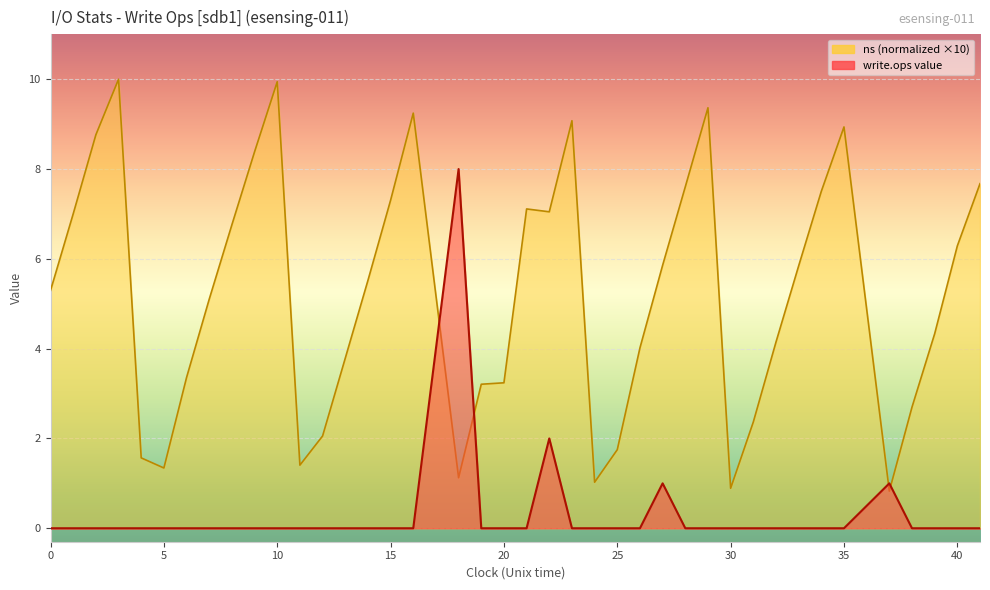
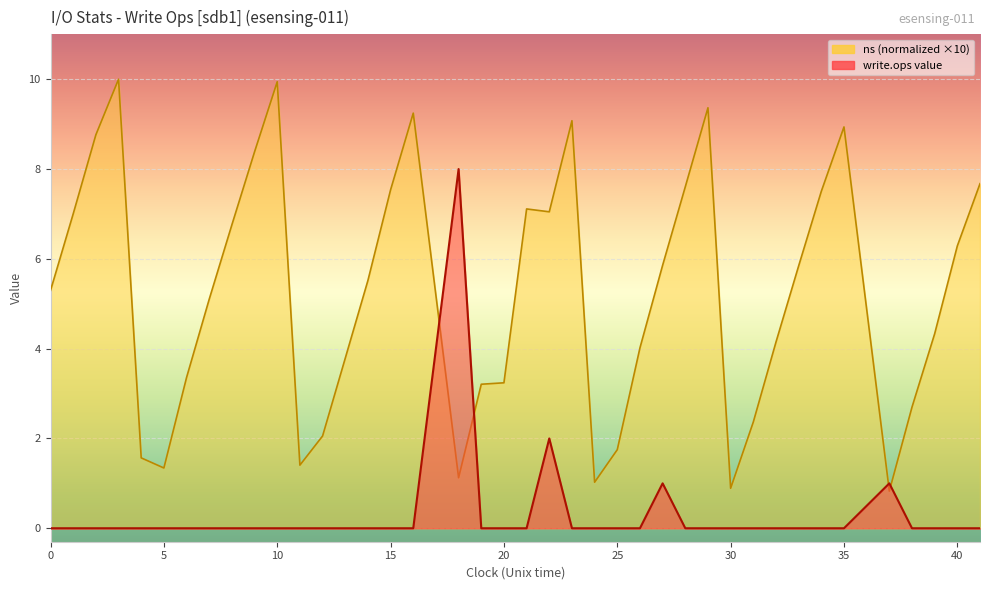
  {
    "ns (normalized ×10)": {
      "0": 5.3,
      "5": 1.3,
      "10": 9.9,
-     "15": 7.3,
+     "15": 7.5,
      "20": 3.2,
      "25": 1.8,
      "30": 0.9,
      "35": 8.9,
      "40": 6.3
    },
    "write.ops value": {
      "0": 0.0,
      "5": 0.0,
      "10": 0.0,
      "15": 0.0,
      "20": 0.0,
      "25": 0.0,
      "30": 0.0,
      "35": 0.0,
      "40": 0.0
    }
  }
